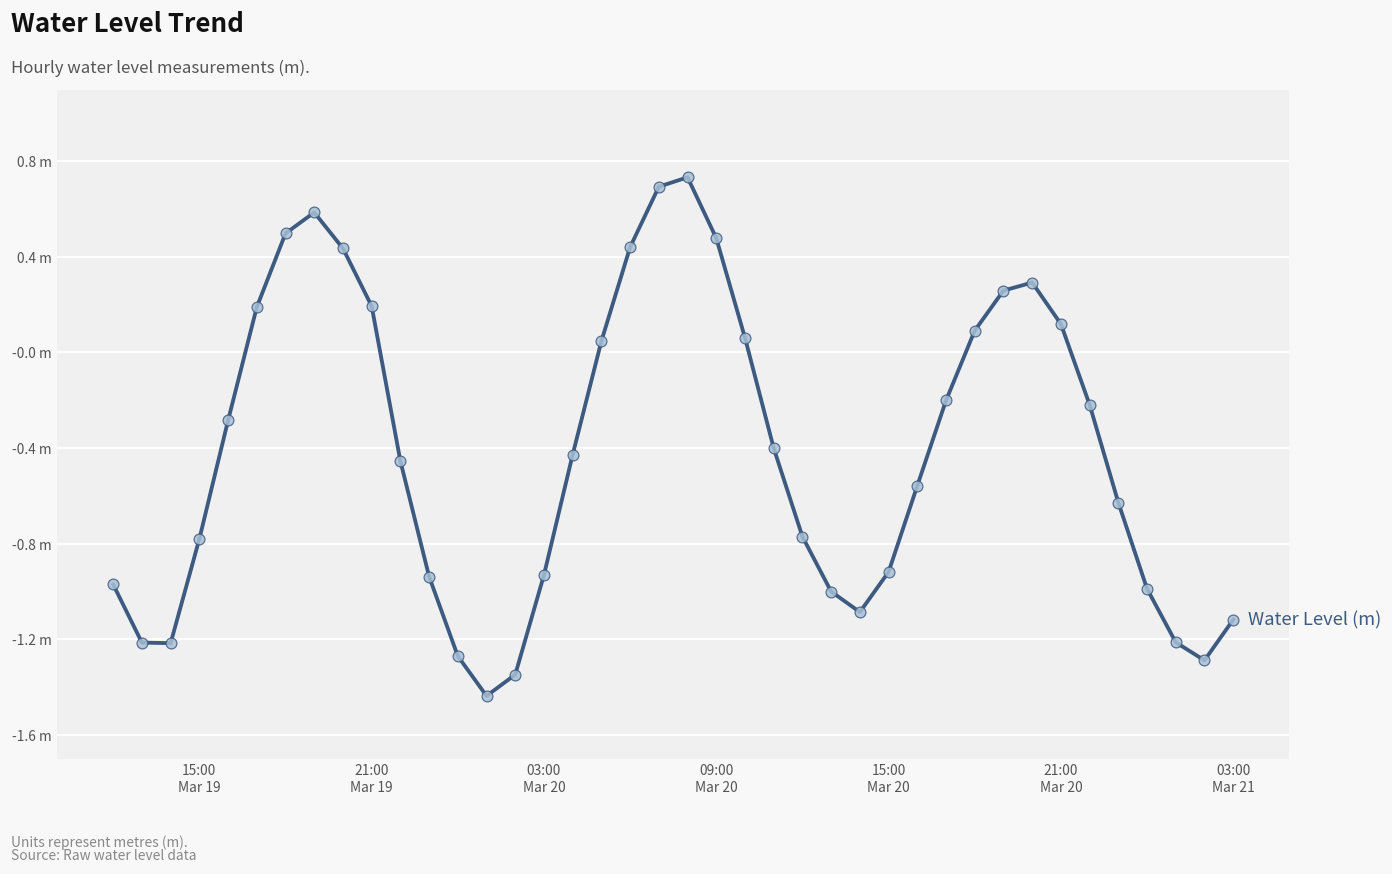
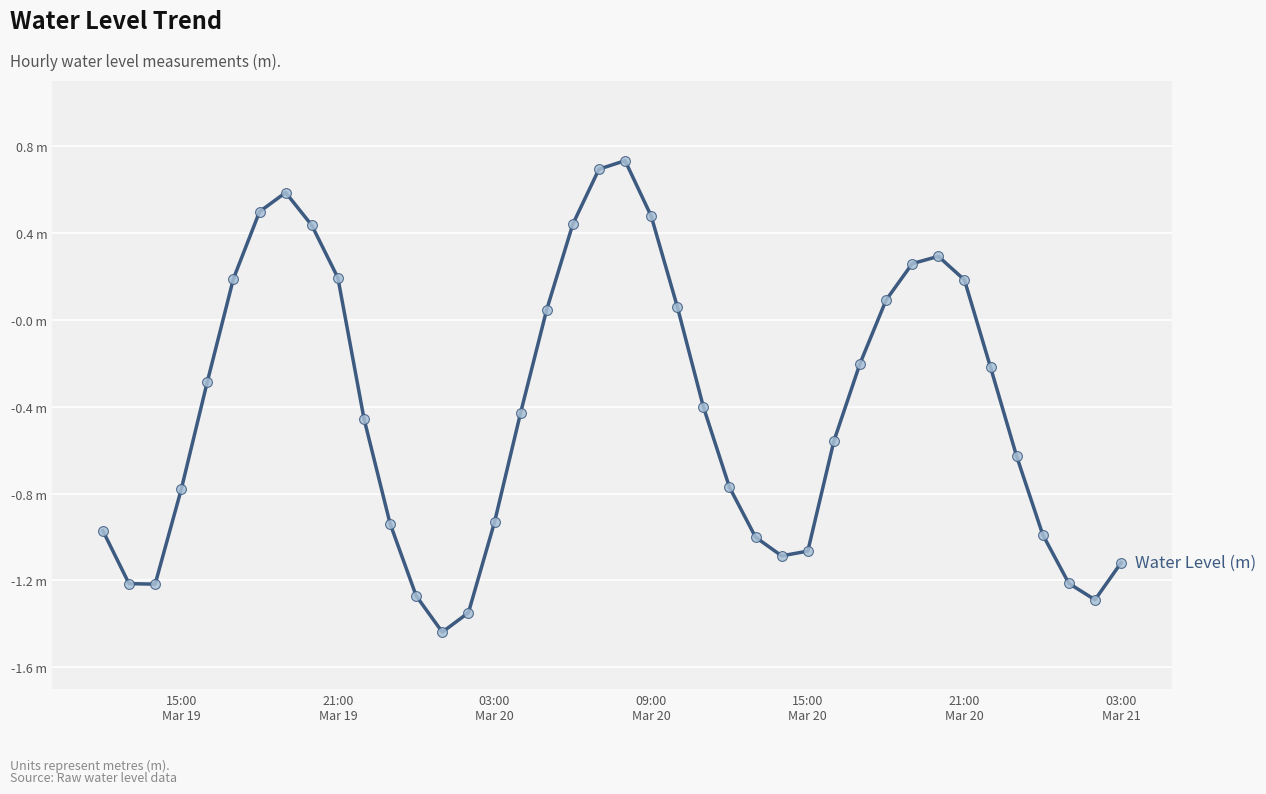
  {
    "15:00 Mar 19": "-0.78 m",
    "21:00 Mar 19": "0.19 m",
    "03:00 Mar 20": "-0.93 m",
    "09:00 Mar 20": "0.48 m",
-   "15:00 Mar 20": "-0.92 m",
-   "21:00 Mar 20": "0.12 m",
+   "15:00 Mar 20": "-1.06 m",
+   "21:00 Mar 20": "0.18 m",
    "03:00 Mar 21": "-1.12 m"
  }
